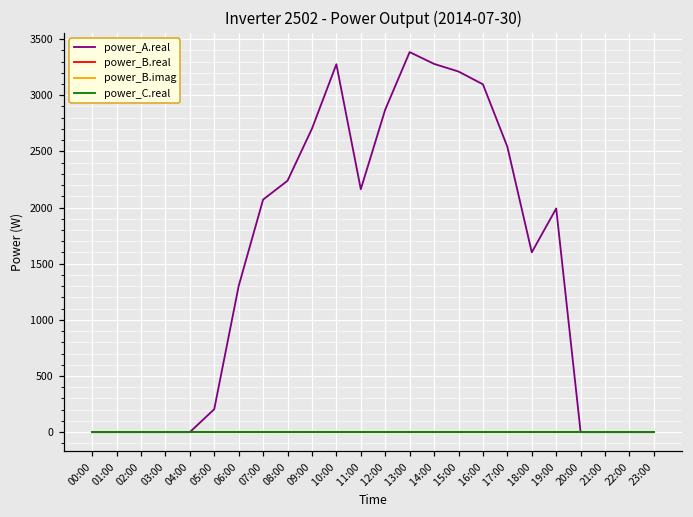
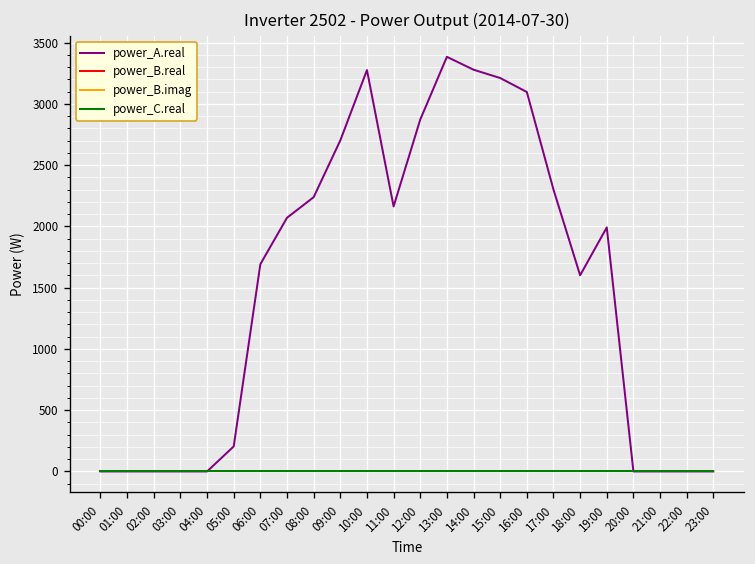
  {
    "power_A.real": {
      "05:00": 200,
-     "06:00": 1300,
+     "06:00": 1690,
      "07:00": 2070,
      "08:00": 2240,
      "09:00": 2700,
      "10:00": 3280,
      "11:00": 2160,
      "12:00": 2870,
      "13:00": 3380,
      "14:00": 3280,
      "15:00": 3210,
      "16:00": 3100,
-     "17:00": 2540,
+     "17:00": 2300,
      "18:00": 1600,
      "19:00": 1990
    },
    "power_C.real": {
      "05:00": 0,
      "06:00": 0,
      "07:00": 0,
      "08:00": 0,
      "09:00": 0,
      "10:00": 0,
      "11:00": 0,
      "12:00": 0,
      "13:00": 0,
      "14:00": 0,
      "15:00": 0,
      "16:00": 0,
      "17:00": 0,
      "18:00": 0,
      "19:00": 0
    }
  }
